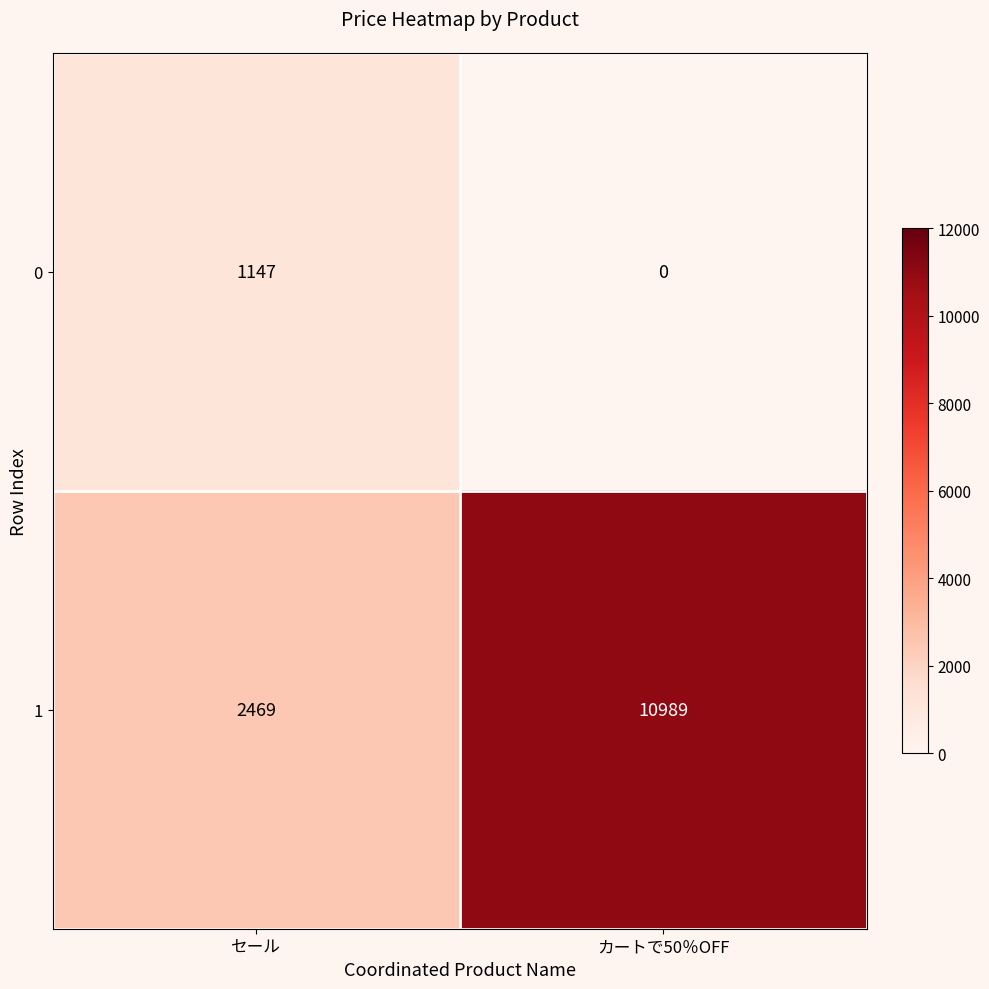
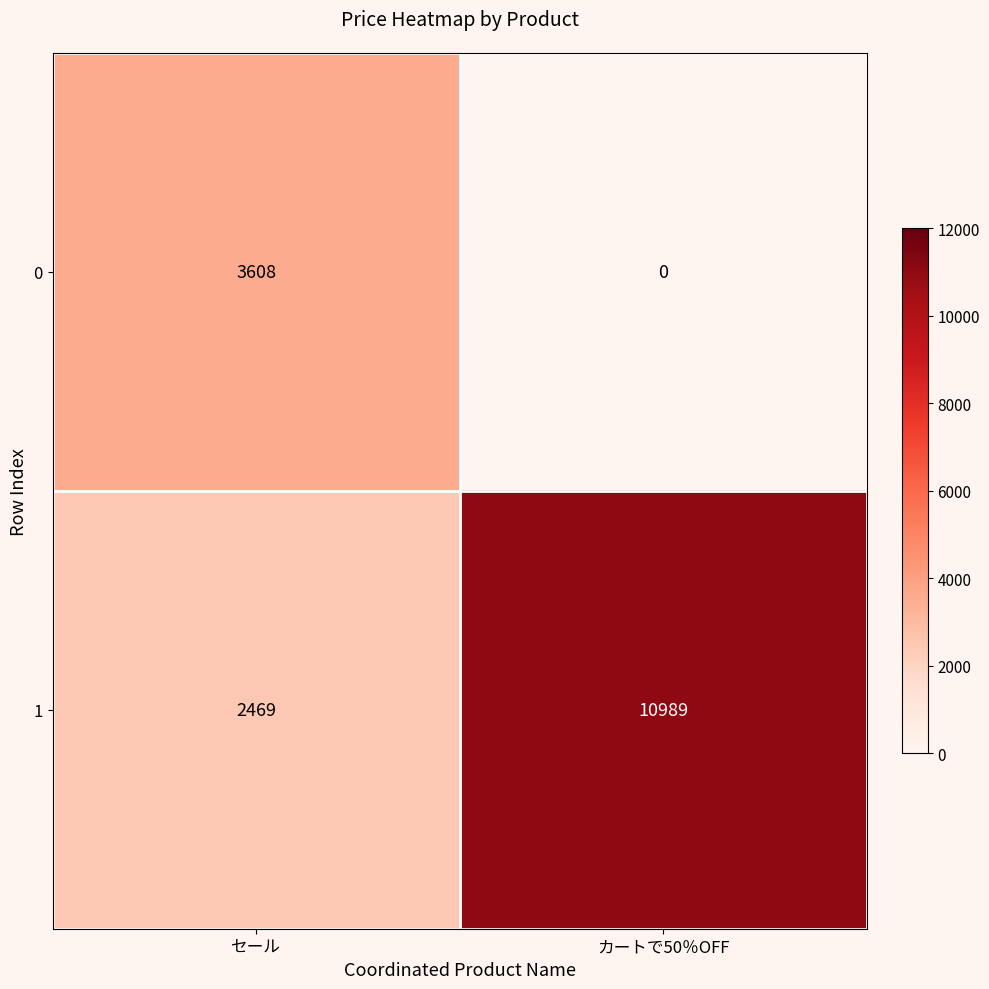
  {
    "0": {
-     "セール": 1147,
+     "セール": 3608,
      "カートで50％OFF": 0
    },
    "1": {
      "セール": 2469,
      "カートで50％OFF": 10989
    }
  }
